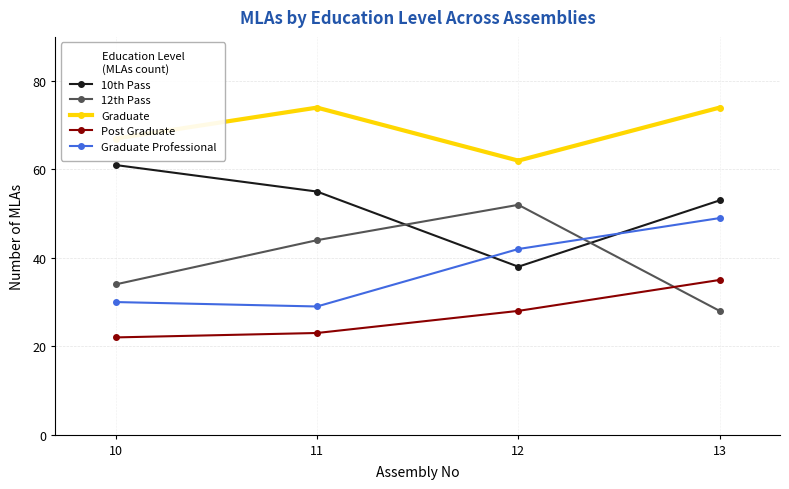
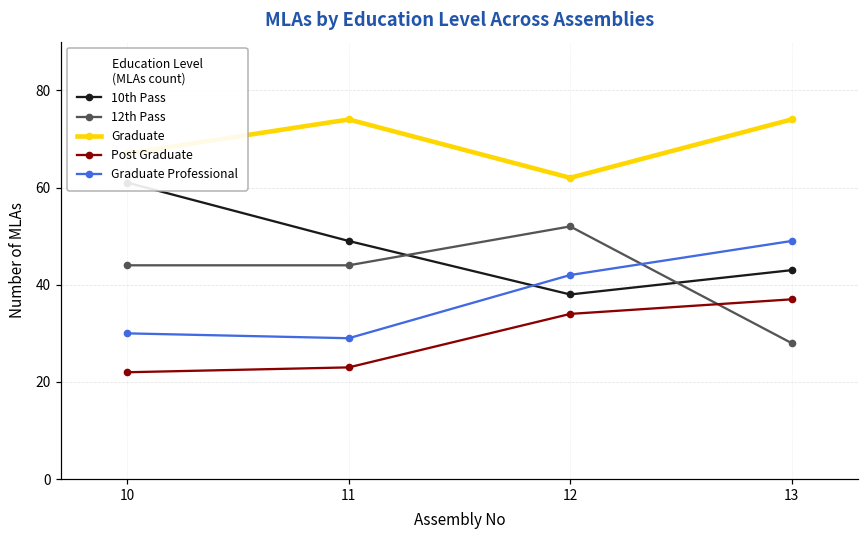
  {
    "10th Pass": {
      "10": 61,
-     "11": 55,
+     "11": 49,
      "12": 38,
-     "13": 53
+     "13": 43
    },
    "12th Pass": {
-     "10": 34,
+     "10": 44,
      "11": 44,
      "12": 52,
      "13": 28
    },
    "Graduate": {
      "11": 74,
      "12": 62,
      "13": 74
    },
    "Post Graduate": {
      "10": 22,
      "11": 23,
-     "12": 28,
-     "13": 35
+     "12": 34,
+     "13": 37
    },
    "Graduate Professional": {
      "10": 30,
      "11": 29,
      "12": 42,
      "13": 49
    }
  }
